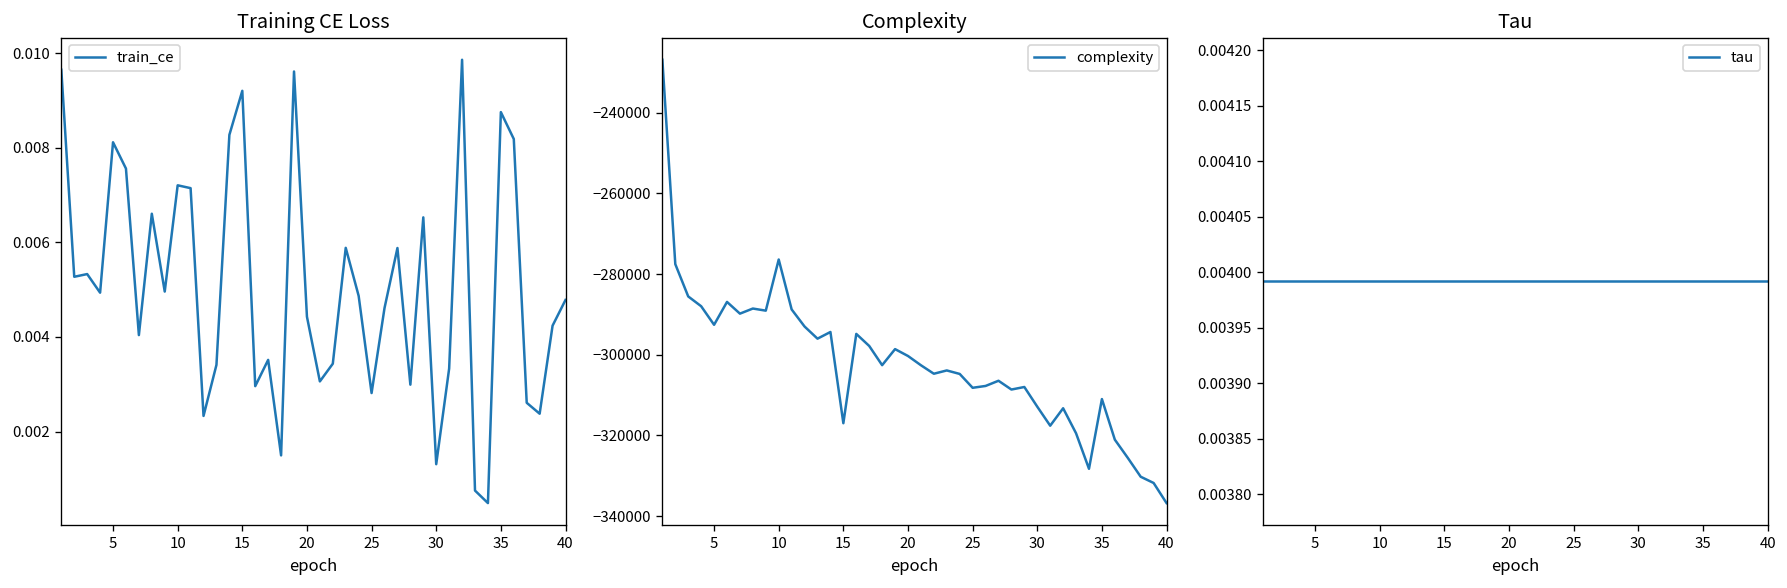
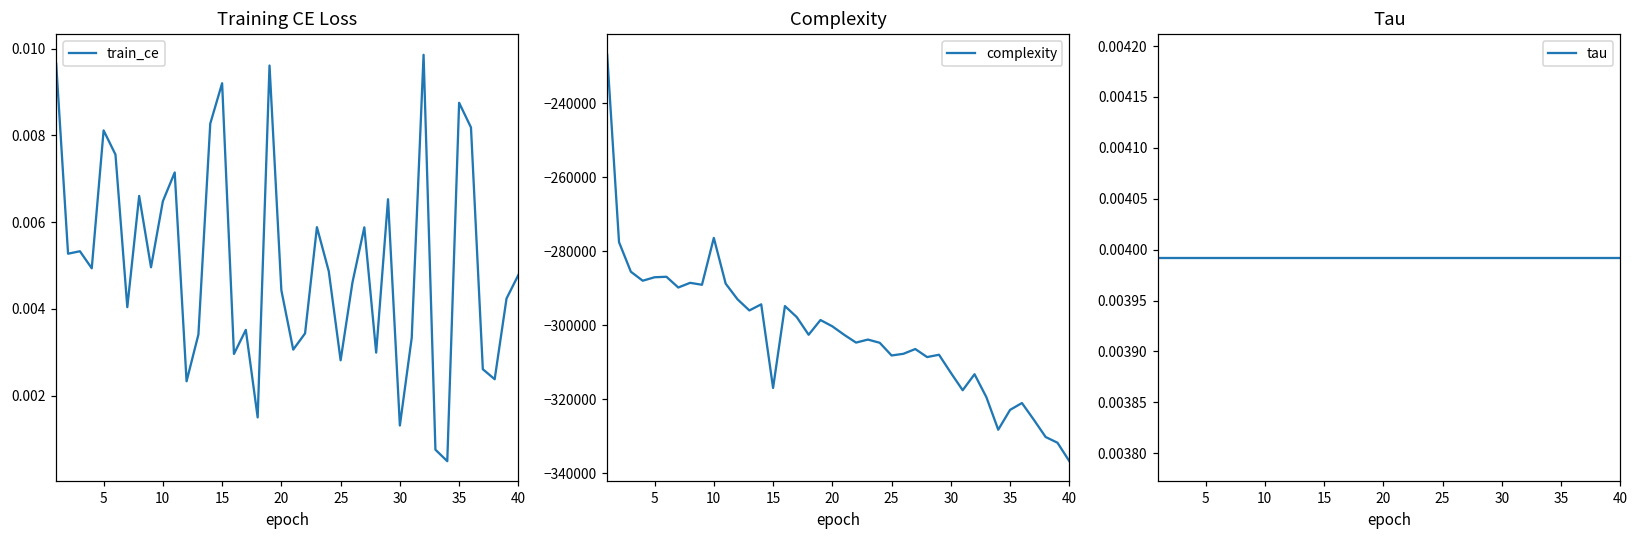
  {
    "Training CE Loss": {
      "5": 0.0081,
-     "10": 0.0072,
+     "10": 0.0065,
      "15": 0.0092,
      "20": 0.0044,
      "25": 0.0028,
      "30": 0.0013,
      "35": 0.0088,
      "40": 0.0048
    },
    "Complexity": {
-     "5": -293000,
+     "5": -287000,
      "10": -276000,
      "15": -317000,
      "20": -300000,
      "25": -308000,
      "30": -313000,
-     "35": -311000,
+     "35": -323000,
      "40": -337000
    },
    "Tau": {
      "5": 0.00399,
      "10": 0.00399,
      "15": 0.00399,
      "20": 0.00399,
      "25": 0.00399,
      "30": 0.00399,
      "35": 0.00399,
      "40": 0.00399
    }
  }
